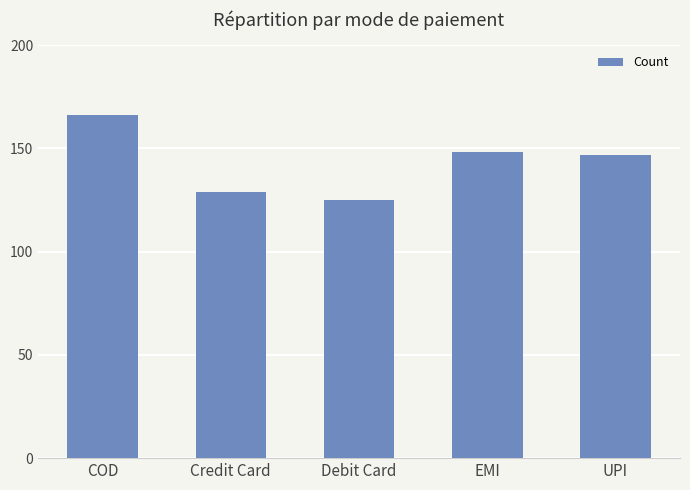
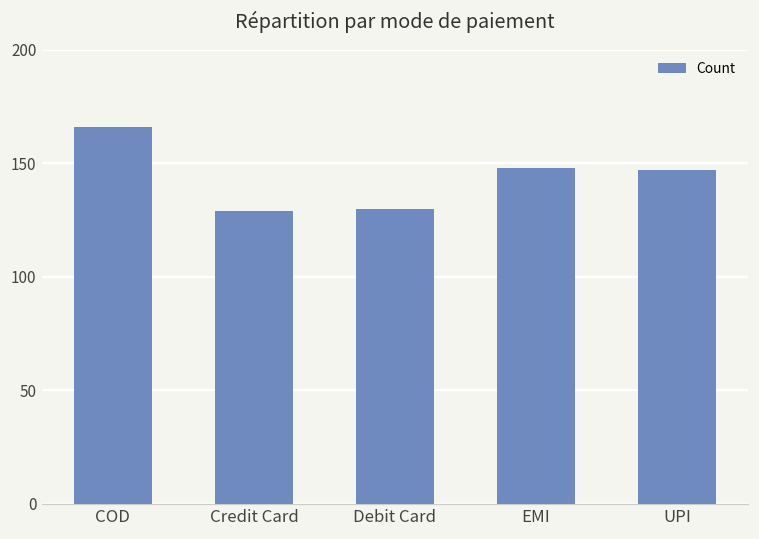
  {
    "COD": 166,
    "Credit Card": 129,
-   "Debit Card": 125,
+   "Debit Card": 130,
    "EMI": 148,
    "UPI": 147
  }
